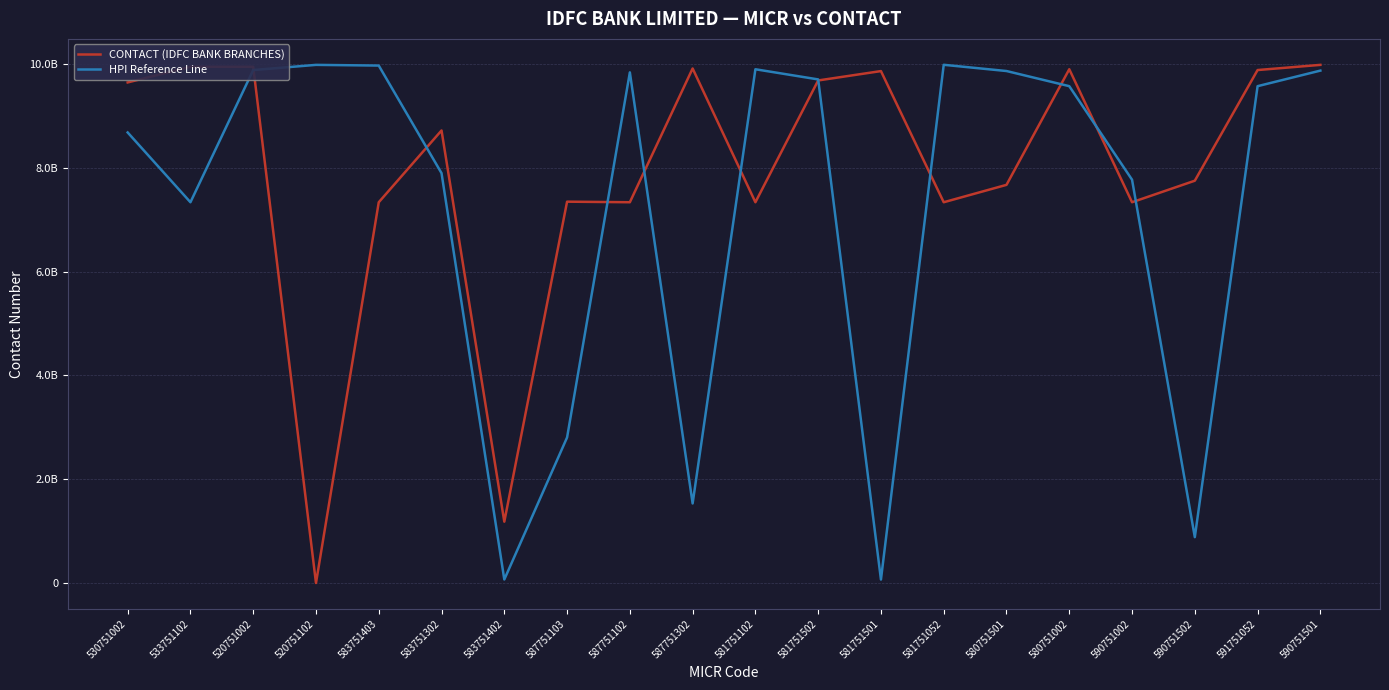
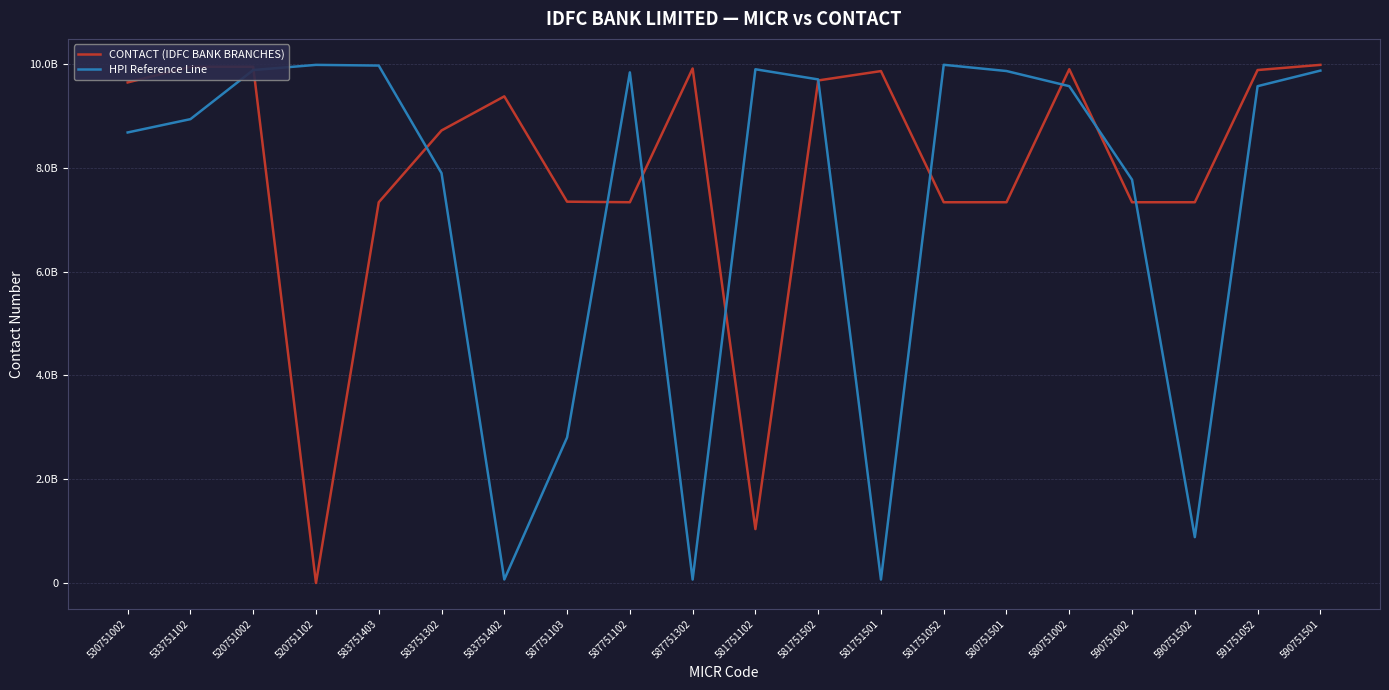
  {
    "CONTACT (IDFC BANK BRANCHES)": {
      "530751002": 9600000000,
      "520751102": 0,
      "583751403": 7300000000,
      "583751302": 8700000000,
-     "583751402": 1200000000,
+     "583751402": 9400000000,
      "587751103": 7300000000,
      "587751102": 7300000000,
      "587751302": 9900000000,
-     "581751102": 7300000000,
+     "581751102": 1000000000,
      "581751501": 9900000000,
      "581751052": 7300000000,
-     "580751501": 7700000000,
+     "580751501": 7300000000,
      "580751002": 9900000000,
      "590751002": 7300000000,
-     "590751502": 7800000000,
+     "590751502": 7300000000,
      "591751052": 9900000000,
      "590751501": 10000000000
    },
    "HPI Reference Line": {
      "530751002": 8700000000,
-     "533751102": 7300000000,
+     "533751102": 8900000000,
      "520751102": 10000000000,
      "583751403": 10000000000,
      "583751302": 7900000000,
      "583751402": 100000000,
      "587751103": 2800000000,
      "587751102": 9800000000,
-     "587751302": 1500000000,
+     "587751302": 100000000,
      "581751102": 9900000000,
      "581751501": 100000000,
      "581751052": 10000000000,
      "580751501": 9900000000,
      "580751002": 9600000000,
      "590751002": 7800000000,
      "590751502": 900000000,
      "591751052": 9600000000,
      "590751501": 9900000000
    }
  }
